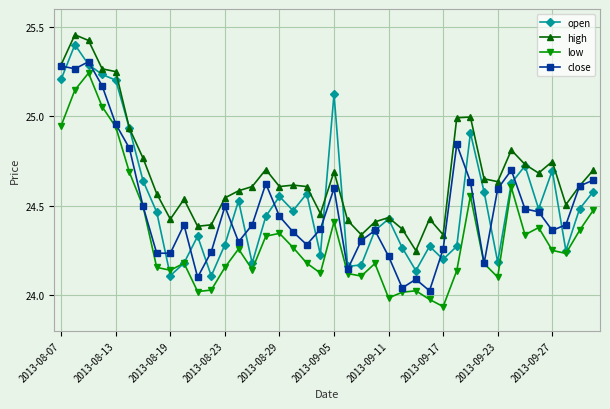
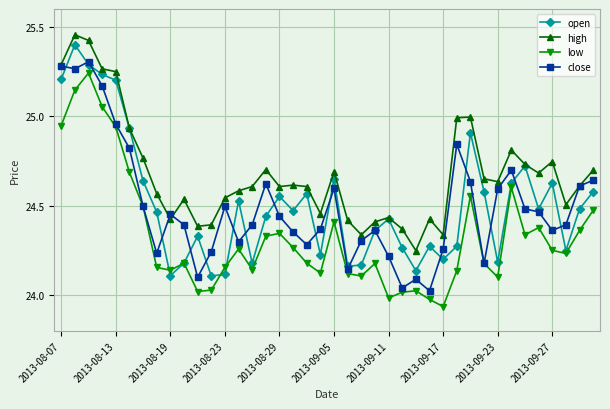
  {
    "open": {
      "2013-08-07": 25.21,
      "2013-08-13": 25.20,
      "2013-08-19": 24.11,
-     "2013-08-23": 24.28,
+     "2013-08-23": 24.12,
      "2013-08-29": 24.55,
-     "2013-09-05": 25.13,
+     "2013-09-05": 24.65,
      "2013-09-17": 24.20,
      "2013-09-23": 24.18,
-     "2013-09-27": 24.70
+     "2013-09-27": 24.63
    },
    "close": {
      "2013-08-13": 24.96,
-     "2013-08-19": 24.23,
+     "2013-08-19": 24.45,
      "2013-08-23": 24.50,
      "2013-08-29": 24.44,
      "2013-09-05": 24.60,
      "2013-09-11": 24.22,
      "2013-09-17": 24.26,
      "2013-09-23": 24.59,
      "2013-09-27": 24.36
    }
  }
